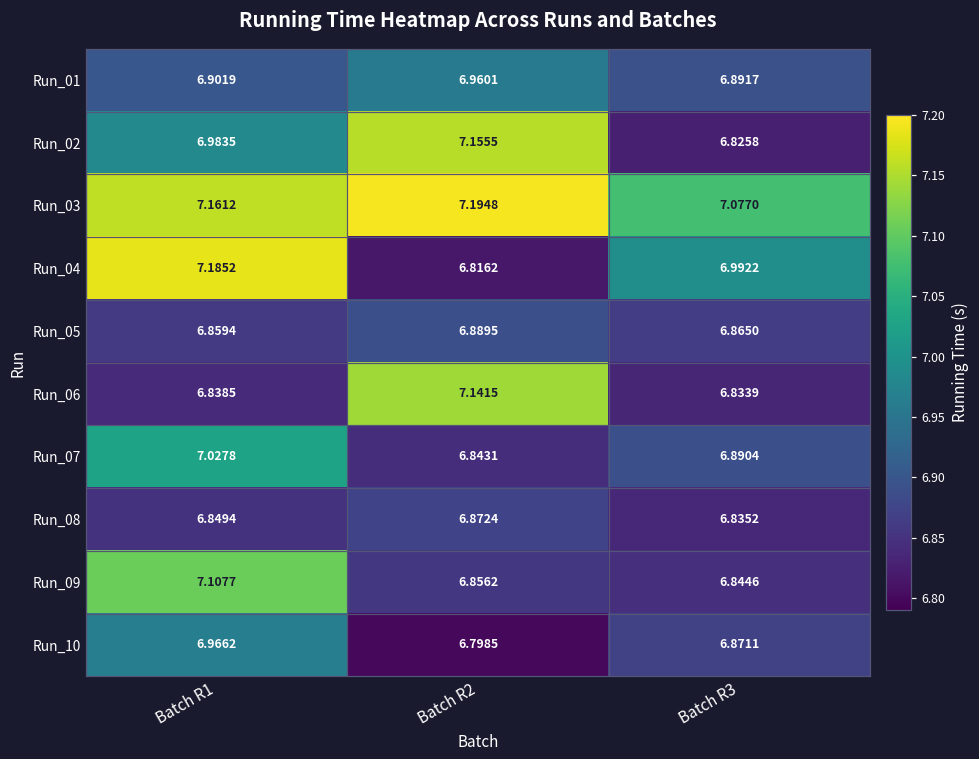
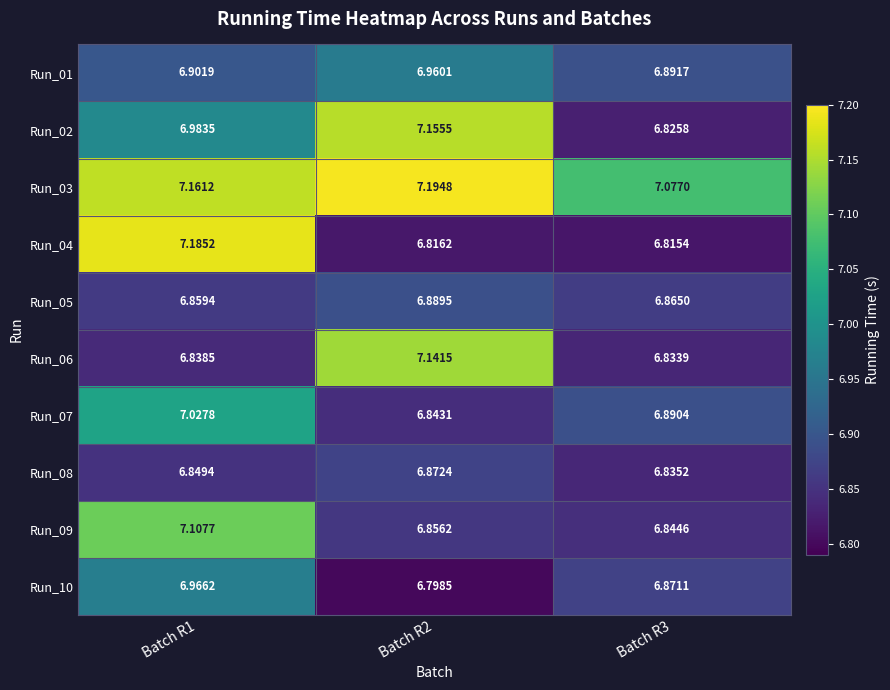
  {
    "Run_01": {
      "Batch R1": 6.9019,
      "Batch R2": 6.9601,
      "Batch R3": 6.8917
    },
    "Run_02": {
      "Batch R1": 6.9835,
      "Batch R2": 7.1555,
      "Batch R3": 6.8258
    },
    "Run_03": {
      "Batch R1": 7.1612,
      "Batch R2": 7.1948,
      "Batch R3": 7.0770
    },
    "Run_04": {
      "Batch R1": 7.1852,
      "Batch R2": 6.8162,
-     "Batch R3": 6.9922
+     "Batch R3": 6.8154
    },
    "Run_05": {
      "Batch R1": 6.8594,
      "Batch R2": 6.8895,
      "Batch R3": 6.8650
    },
    "Run_06": {
      "Batch R1": 6.8385,
      "Batch R2": 7.1415,
      "Batch R3": 6.8339
    },
    "Run_07": {
      "Batch R1": 7.0278,
      "Batch R2": 6.8431,
      "Batch R3": 6.8904
    },
    "Run_08": {
      "Batch R1": 6.8494,
      "Batch R2": 6.8724,
      "Batch R3": 6.8352
    },
    "Run_09": {
      "Batch R1": 7.1077,
      "Batch R2": 6.8562,
      "Batch R3": 6.8446
    },
    "Run_10": {
      "Batch R1": 6.9662,
      "Batch R2": 6.7985,
      "Batch R3": 6.8711
    }
  }
